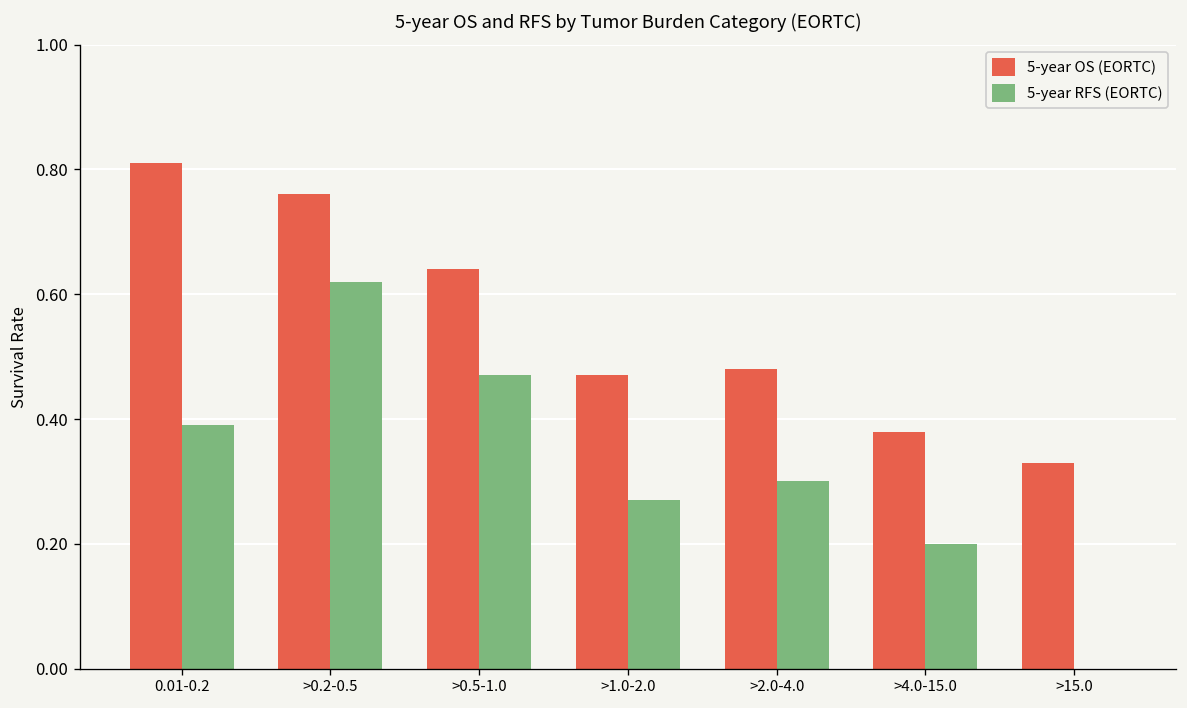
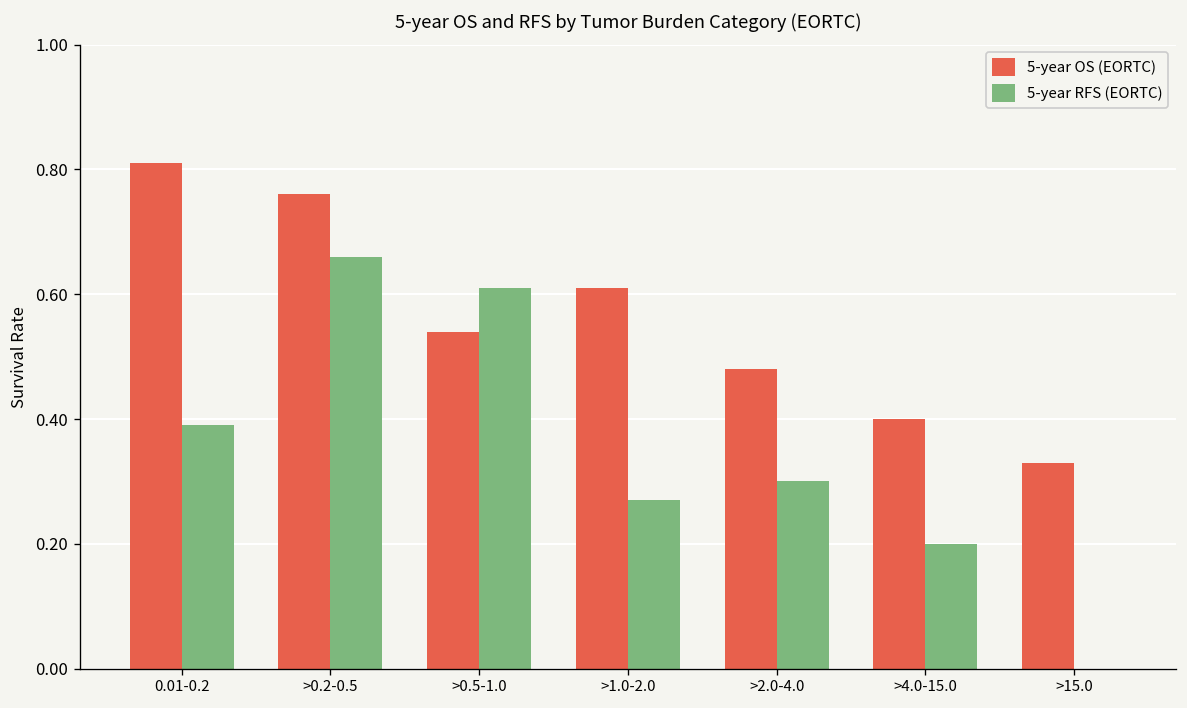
  {
    "5-year OS (EORTC)": {
      "0.01-0.2": 0.81,
      ">0.2-0.5": 0.76,
-     ">0.5-1.0": 0.64,
-     ">1.0-2.0": 0.47,
+     ">0.5-1.0": 0.54,
+     ">1.0-2.0": 0.61,
      ">2.0-4.0": 0.48,
-     ">4.0-15.0": 0.38,
+     ">4.0-15.0": 0.40,
      ">15.0": 0.33
    },
    "5-year RFS (EORTC)": {
      "0.01-0.2": 0.39,
-     ">0.2-0.5": 0.62,
-     ">0.5-1.0": 0.47,
+     ">0.2-0.5": 0.66,
+     ">0.5-1.0": 0.61,
      ">1.0-2.0": 0.27,
      ">2.0-4.0": 0.30,
      ">4.0-15.0": 0.20,
      ">15.0": 0.00
    }
  }
